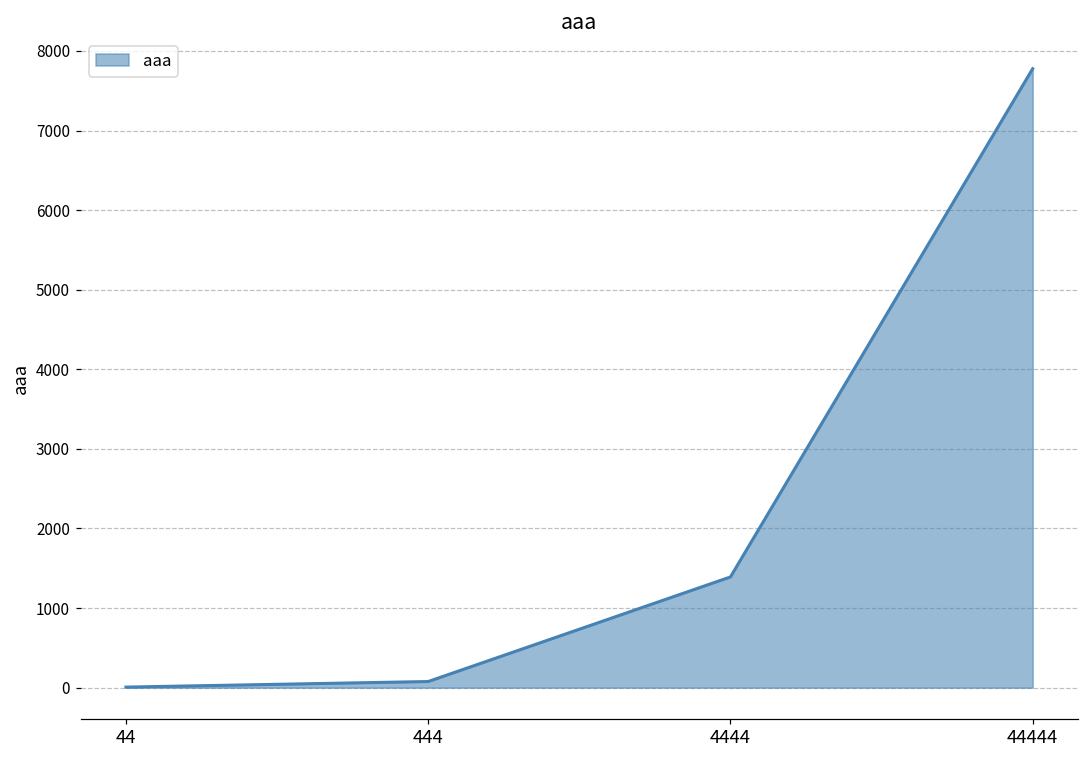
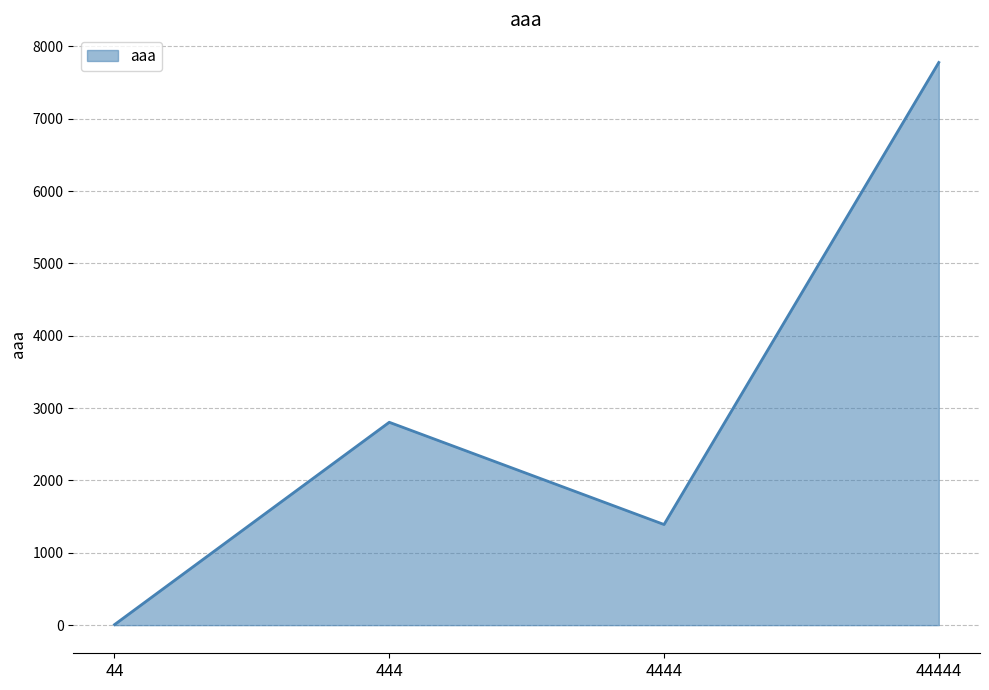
  {
    "44": 0,
-   "444": 100,
+   "444": 2800,
    "4444": 1400,
    "44444": 7800
  }
